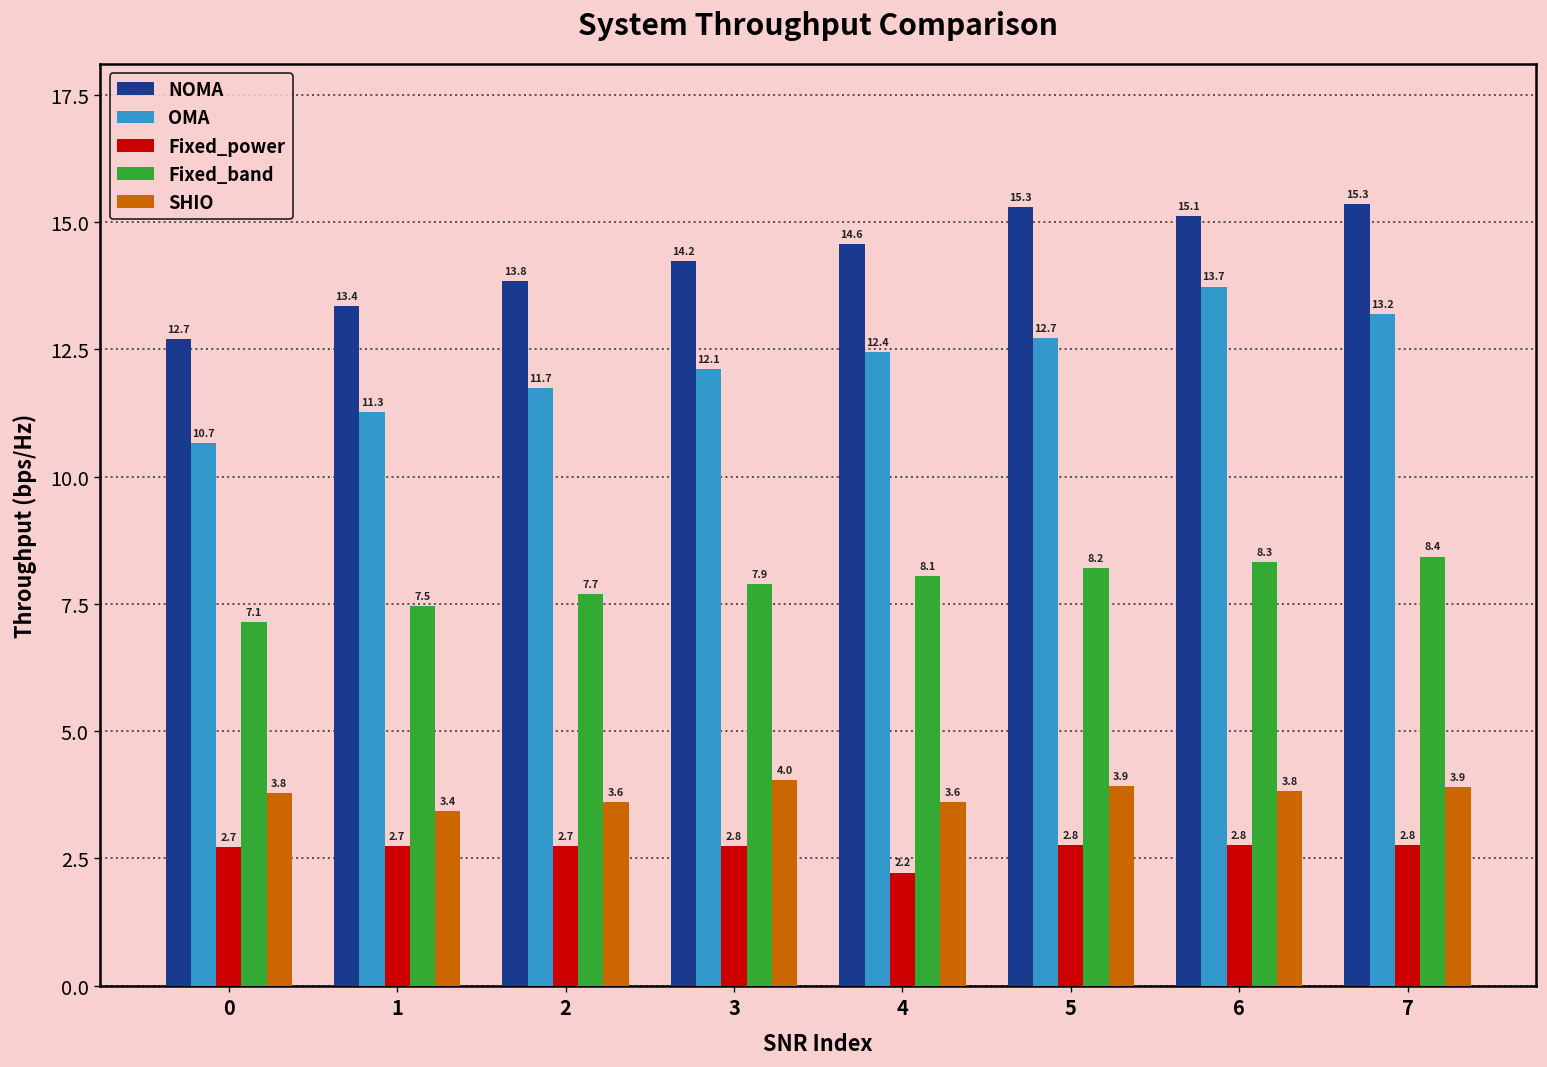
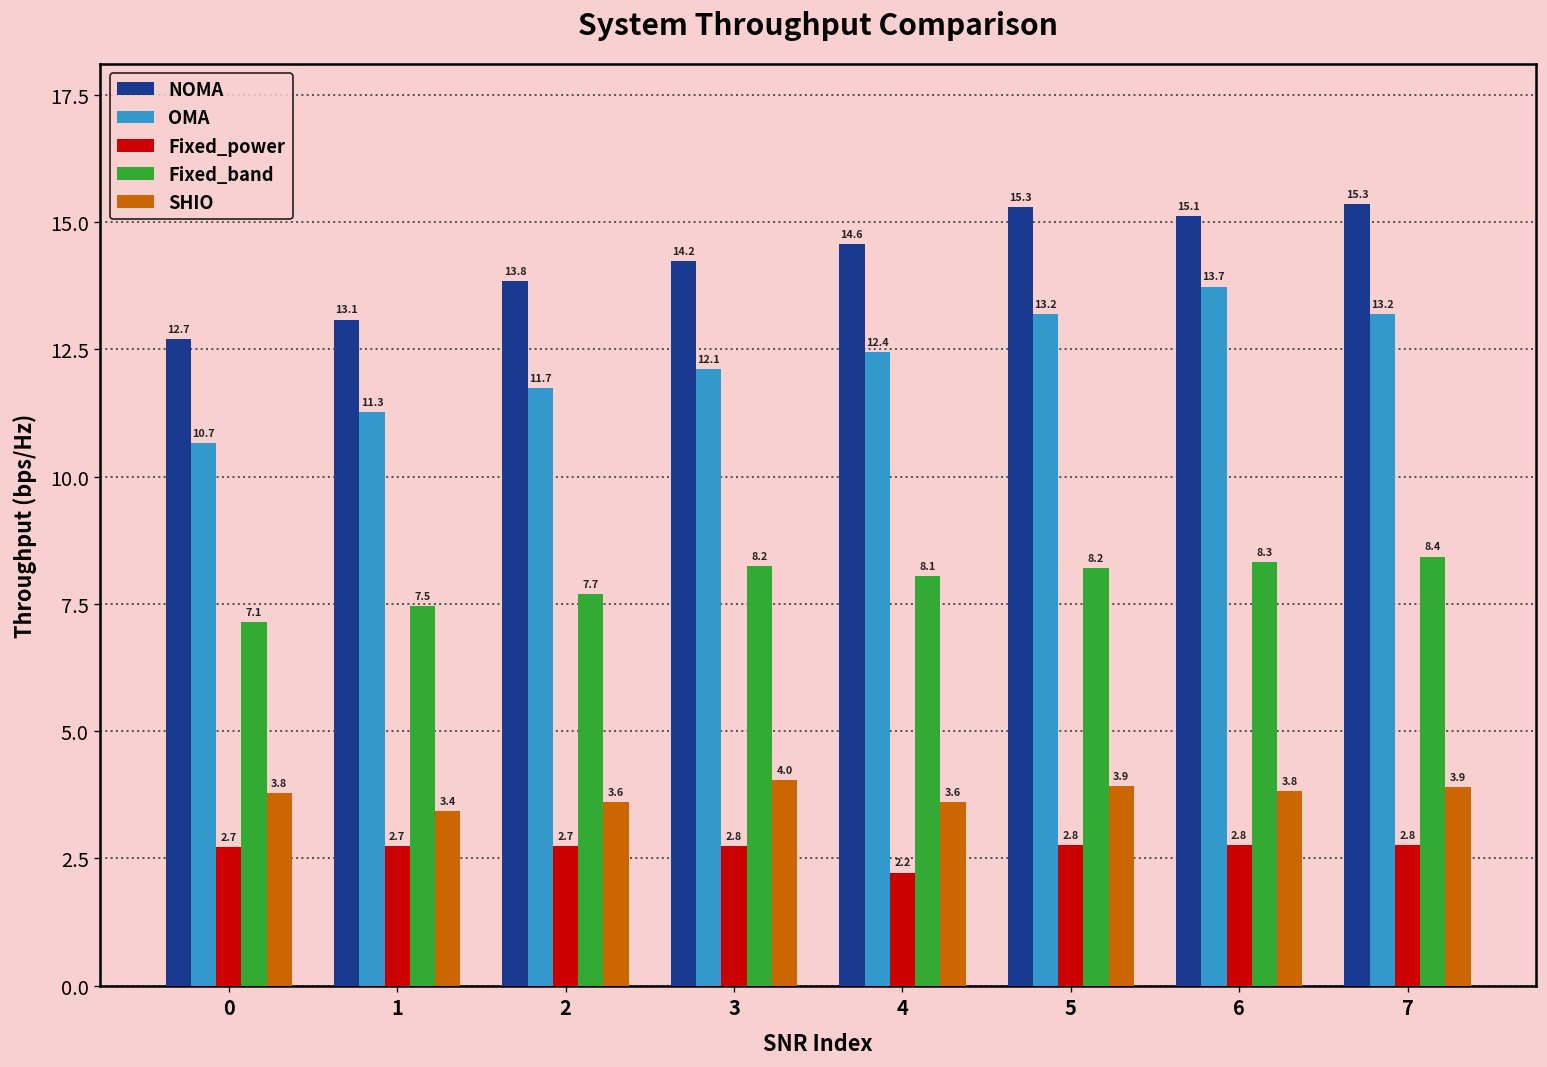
  {
    "NOMA": {
      "0": 12.7,
-     "1": 13.4,
+     "1": 13.1,
      "2": 13.8,
      "3": 14.2,
      "4": 14.6,
      "5": 15.3,
      "6": 15.1,
      "7": 15.3
    },
    "OMA": {
      "0": 10.7,
      "1": 11.3,
      "2": 11.7,
      "3": 12.1,
      "4": 12.4,
-     "5": 12.7,
+     "5": 13.2,
      "6": 13.7,
      "7": 13.2
    },
    "Fixed_power": {
      "0": 2.7,
      "1": 2.7,
      "2": 2.7,
      "3": 2.8,
      "4": 2.2,
      "5": 2.8,
      "6": 2.8,
      "7": 2.8
    },
    "Fixed_band": {
      "0": 7.1,
      "1": 7.5,
      "2": 7.7,
-     "3": 7.9,
+     "3": 8.2,
      "4": 8.1,
      "5": 8.2,
      "6": 8.3,
      "7": 8.4
    },
    "SHIO": {
      "0": 3.8,
      "1": 3.4,
      "2": 3.6,
      "3": 4.0,
      "4": 3.6,
      "5": 3.9,
      "6": 3.8,
      "7": 3.9
    }
  }
